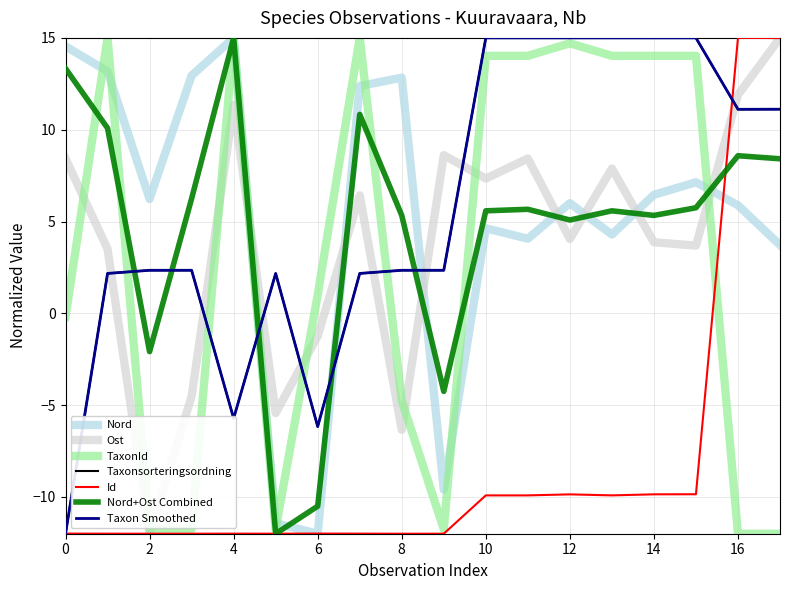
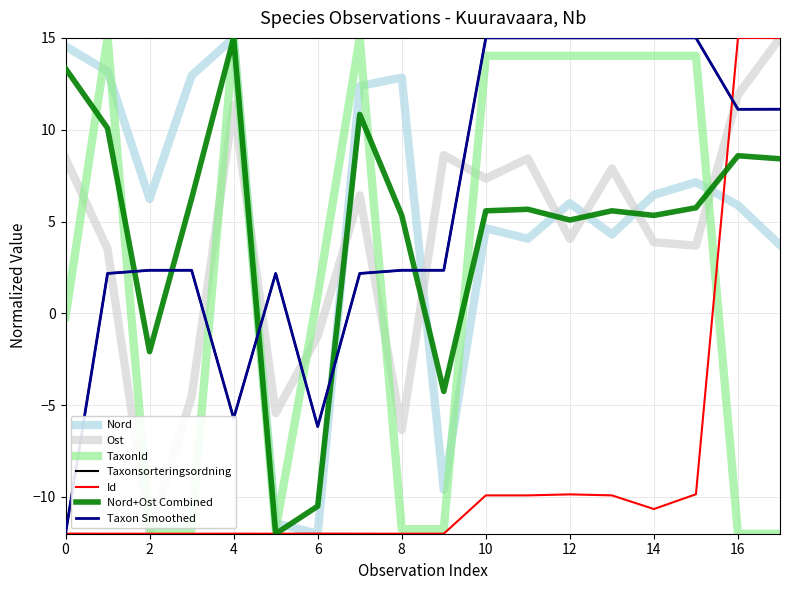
  {
    "TaxonId": {
      "0": -0.2,
      "2": -11.8,
      "6": 1.0,
-     "8": -4.8,
+     "8": -11.8,
      "10": 14.0,
-     "12": 14.7,
+     "12": 14.0,
      "14": 14.0,
      "16": -12.0
    },
    "Taxon Smoothed": {
      "2": 2.3,
      "6": -6.2,
      "8": 2.3,
      "10": 15.0,
      "12": 15.0,
      "14": 15.0,
      "16": 11.1
    },
    "Id": {
      "4": -12.0,
      "8": -12.0,
      "10": -9.9,
      "12": -9.9,
-     "14": -9.9,
+     "14": -10.7,
      "16": 15.0
    },
    "Nord+Ost Combined": {
      "0": 13.3,
      "2": -2.1,
      "6": -10.5,
      "8": 5.3,
      "10": 5.6,
      "12": 5.1,
      "14": 5.3,
      "16": 8.6
    }
  }
